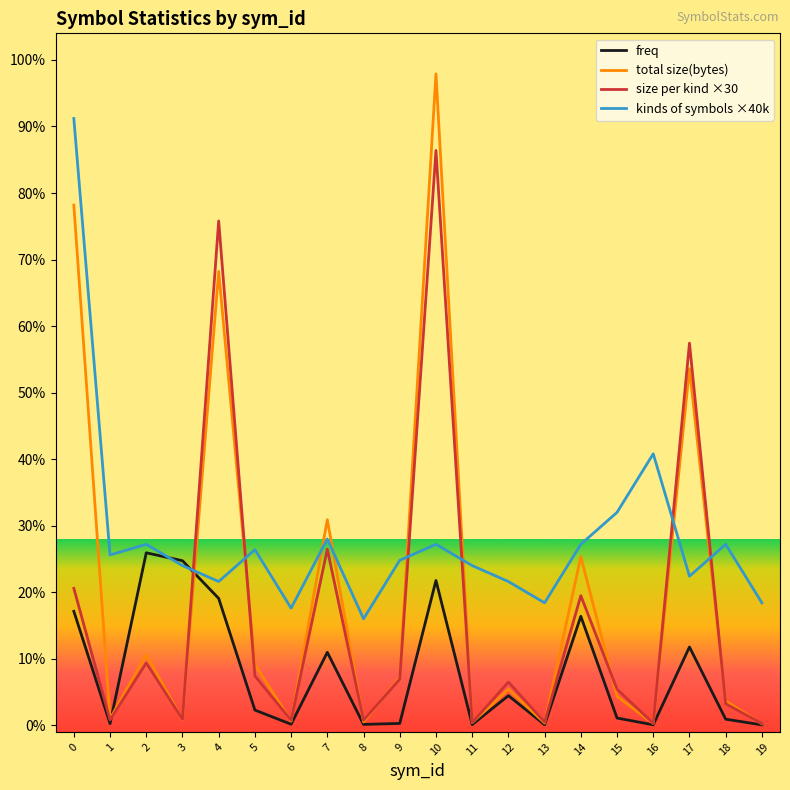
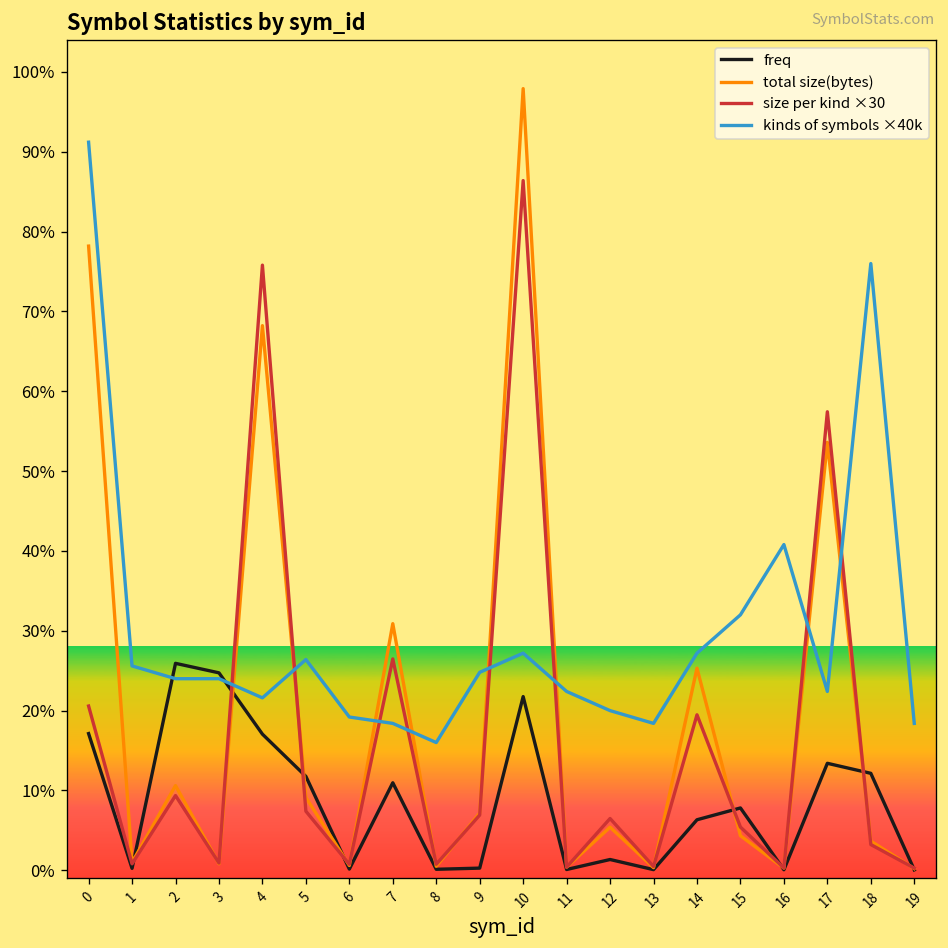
  {
    "freq": {
      "0": "17%",
      "1": "0%",
      "2": "26%",
      "3": "25%",
-     "4": "19%",
-     "5": "2%",
+     "4": "17%",
+     "5": "12%",
      "6": "0%",
      "7": "11%",
      "9": "0%",
      "10": "22%",
-     "12": "4%",
-     "14": "16%",
-     "15": "1%",
-     "17": "12%",
-     "18": "1%"
+     "12": "1%",
+     "14": "6%",
+     "15": "8%",
+     "17": "13%",
+     "18": "12%"
    },
    "total size(bytes)": {
      "0": "78%",
      "2": "11%",
      "4": "68%",
      "5": "9%",
      "7": "31%",
      "10": "98%",
      "12": "5%",
      "14": "25%",
      "15": "4%",
      "17": "54%",
      "18": "4%"
    },
    "size per kind ×30": {
      "0": "21%",
      "2": "9%",
      "4": "76%",
      "5": "7%",
      "7": "26%",
      "10": "86%",
      "12": "6%",
      "14": "19%",
      "15": "5%",
      "17": "57%",
      "18": "3%"
    },
    "kinds of symbols ×40k": {
      "0": "91%",
      "1": "26%",
-     "2": "27%",
+     "2": "24%",
      "3": "24%",
      "4": "22%",
      "5": "26%",
-     "6": "18%",
-     "7": "28%",
+     "6": "19%",
+     "7": "18%",
      "8": "16%",
      "9": "25%",
      "10": "27%",
-     "11": "24%",
-     "12": "22%",
+     "11": "22%",
+     "12": "20%",
      "13": "18%",
      "14": "27%",
      "15": "32%",
      "16": "41%",
      "17": "22%",
-     "18": "27%",
+     "18": "76%",
      "19": "18%"
    }
  }
